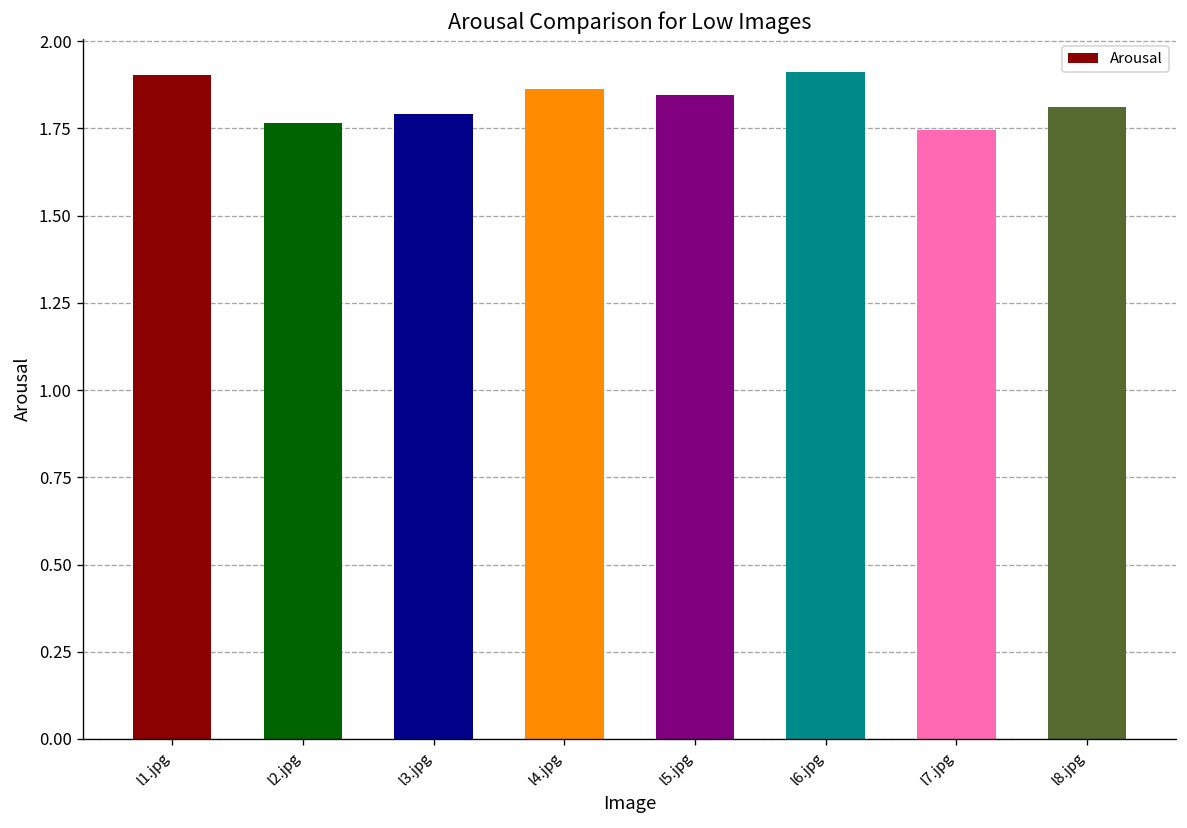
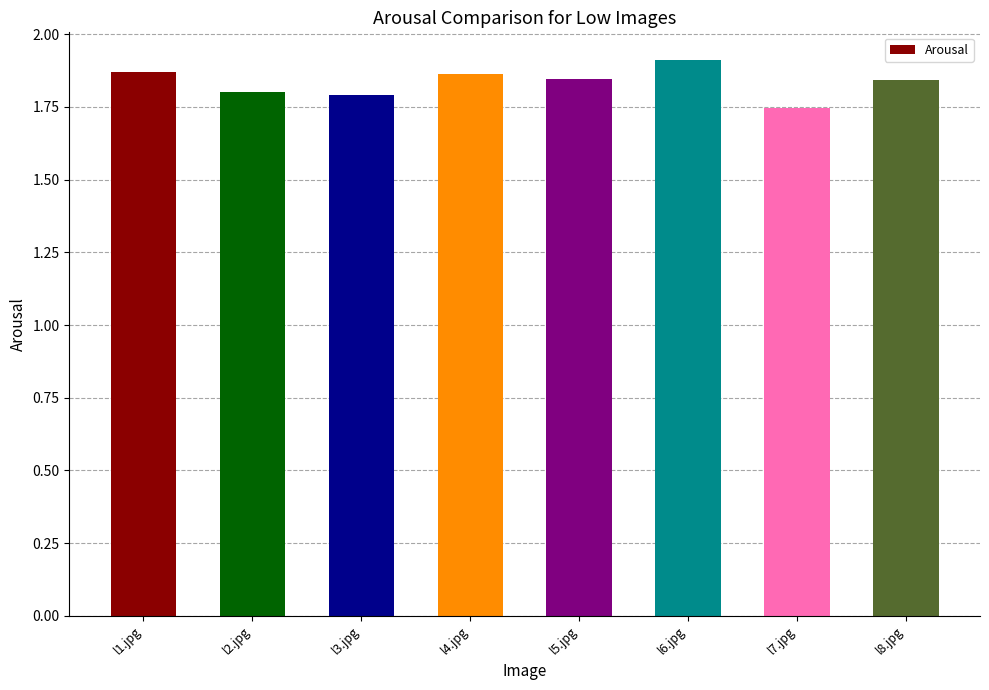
  {
-   "l1.jpg": 1.90,
-   "l2.jpg": 1.76,
+   "l1.jpg": 1.87,
+   "l2.jpg": 1.80,
    "l3.jpg": 1.79,
    "l4.jpg": 1.86,
    "l5.jpg": 1.85,
    "l6.jpg": 1.91,
    "l7.jpg": 1.75,
-   "l8.jpg": 1.81
+   "l8.jpg": 1.84
  }
